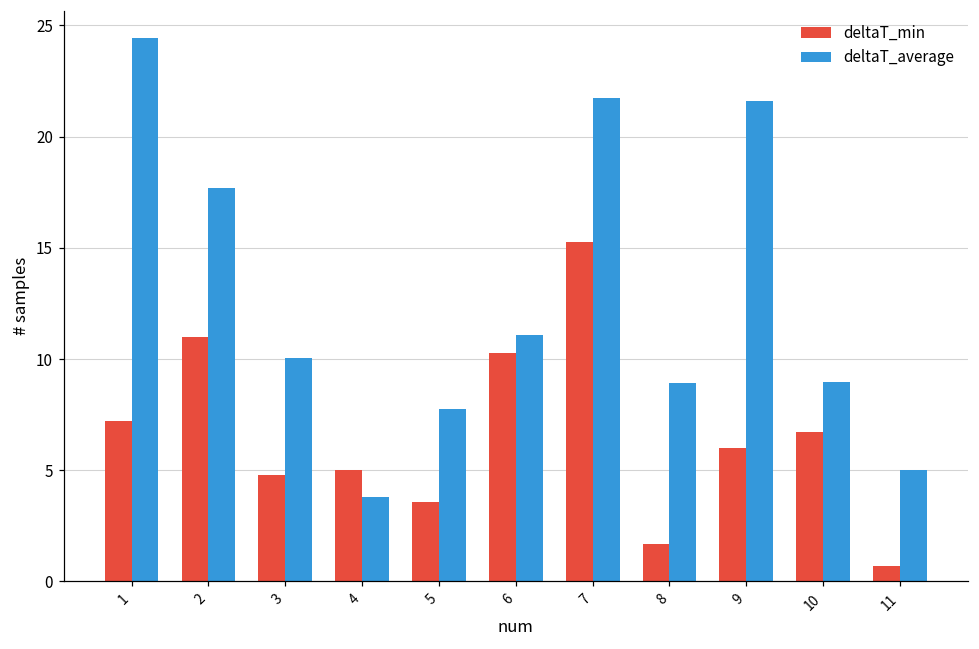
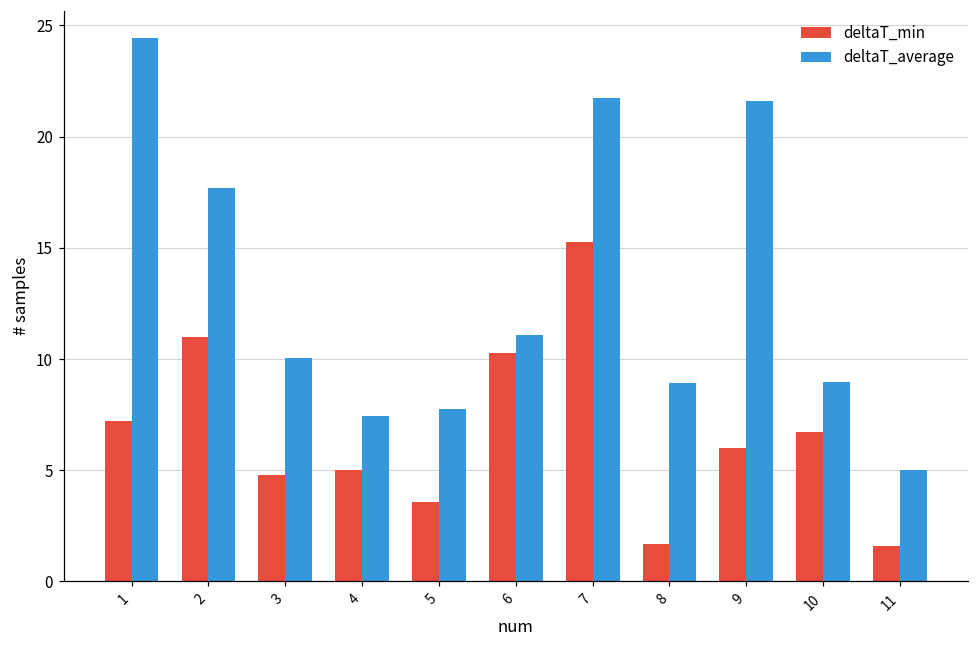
  {
    "deltaT_min": {
      "1": 7.2,
      "2": 11.0,
      "3": 4.8,
      "4": 5.0,
      "5": 3.6,
      "6": 10.3,
      "7": 15.3,
      "8": 1.7,
      "9": 6.0,
      "10": 6.7,
-     "11": 0.7
+     "11": 1.6
    },
    "deltaT_average": {
      "1": 24.4,
      "2": 17.7,
      "3": 10.0,
-     "4": 3.8,
+     "4": 7.5,
      "5": 7.8,
      "6": 11.1,
      "7": 21.7,
      "8": 8.9,
      "9": 21.6,
      "10": 9.0,
      "11": 5.0
    }
  }
